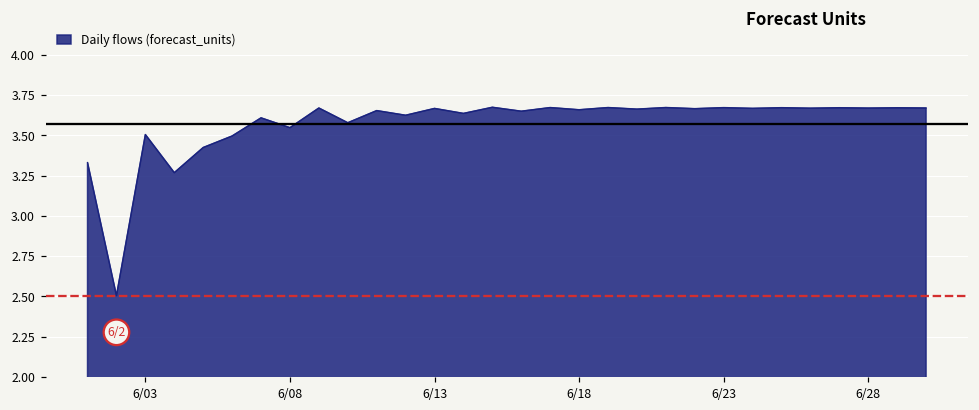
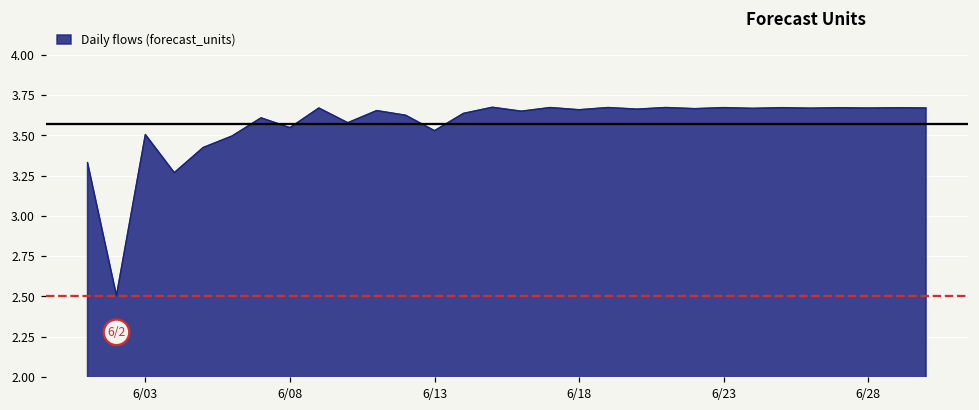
  {
    "6/03": 3.51,
    "6/08": 3.55,
-   "6/13": 3.67,
+   "6/13": 3.53,
    "6/18": 3.66,
    "6/23": 3.67,
    "6/28": 3.67
  }
